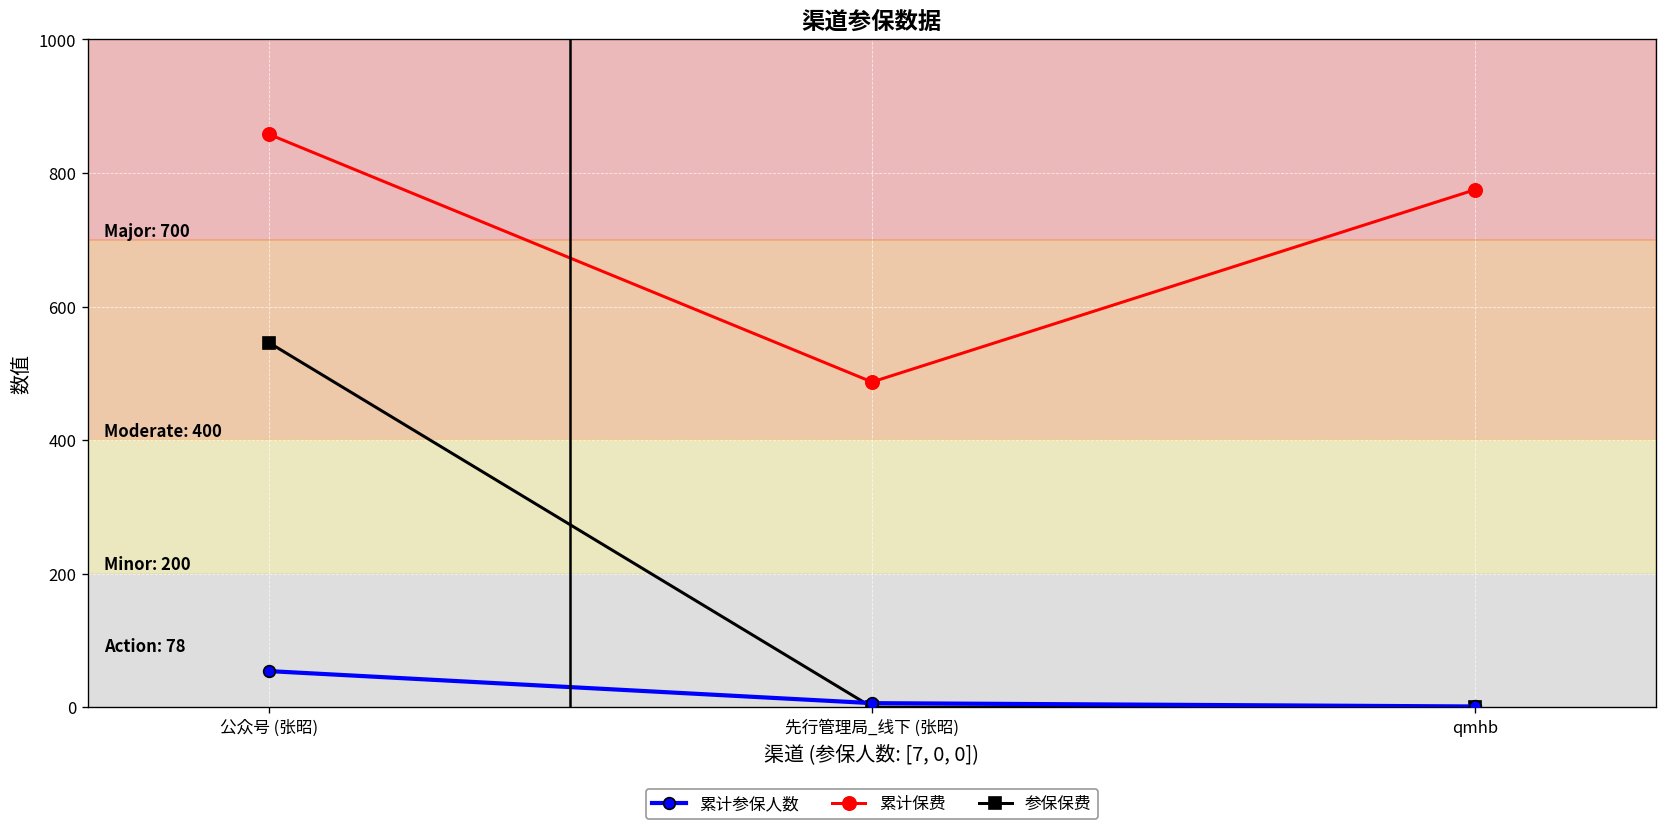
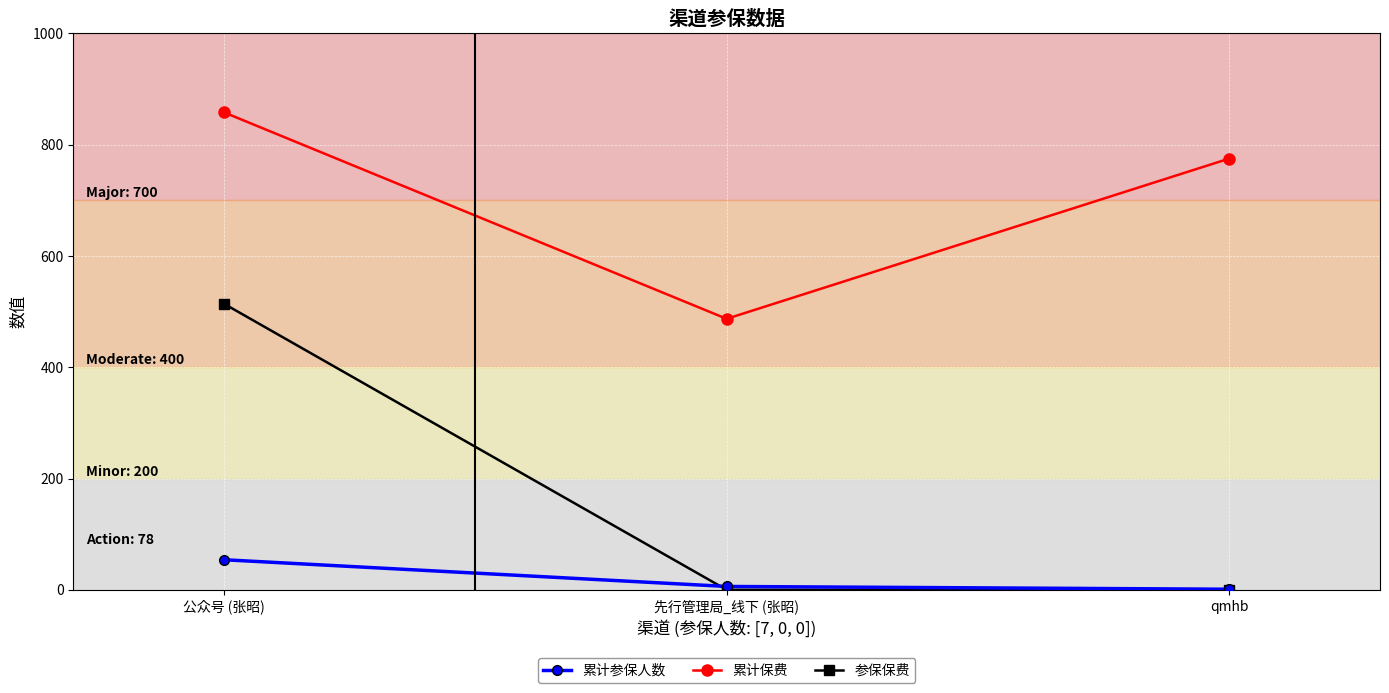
  {
    "累计参保人数": {
      "公众号 (张昭)": 50,
      "先行管理局_线下 (张昭)": 10
    },
    "累计保费": {
      "公众号 (张昭)": 860,
      "先行管理局_线下 (张昭)": 490,
      "qmhb": 780
    },
    "参保保费": {
-     "公众号 (张昭)": 550,
+     "公众号 (张昭)": 510,
      "先行管理局_线下 (张昭)": 0
    }
  }
